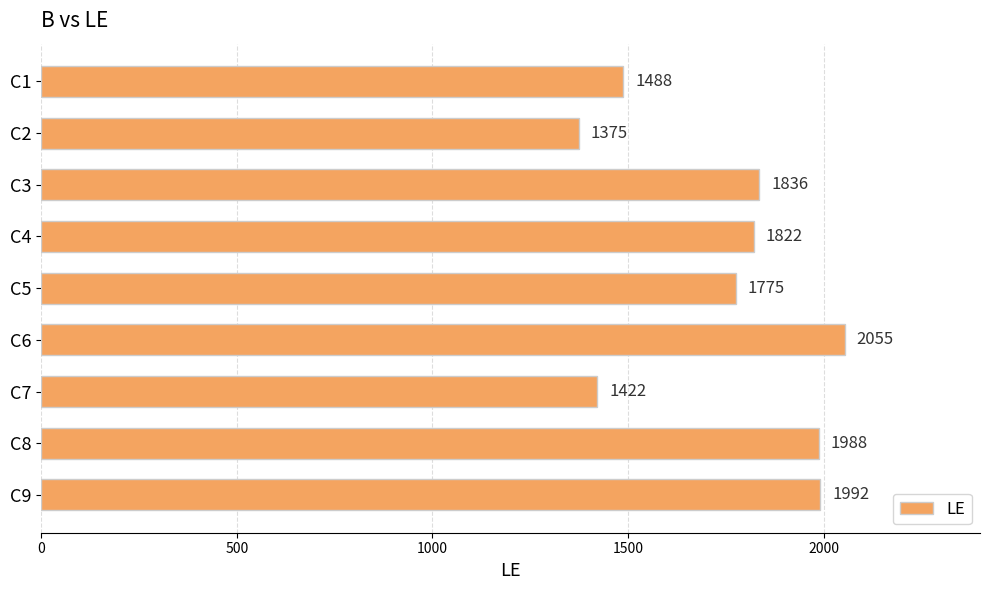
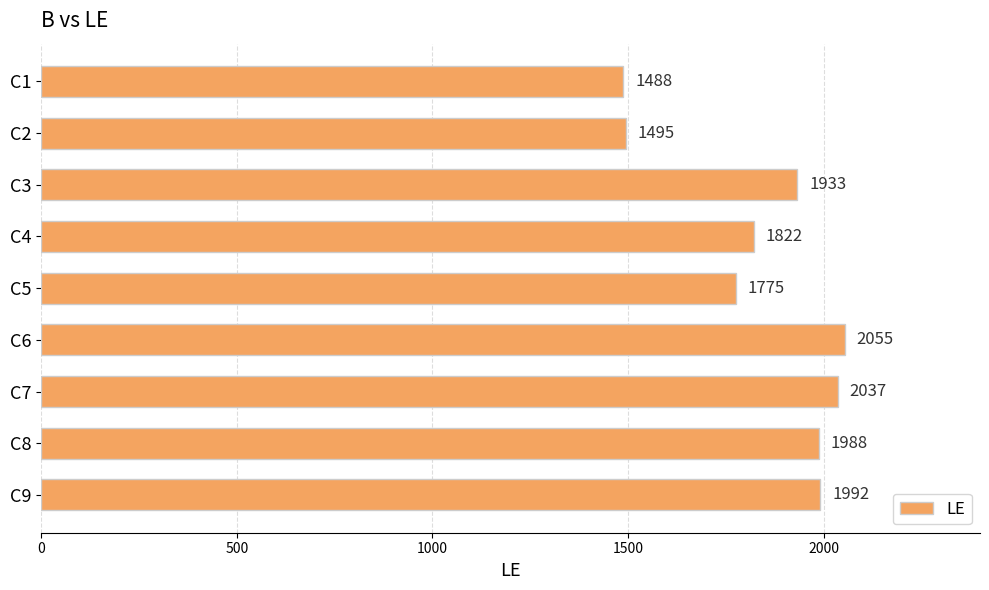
  {
    "C1": 1488,
-   "C2": 1375,
-   "C3": 1836,
+   "C2": 1495,
+   "C3": 1933,
    "C4": 1822,
    "C5": 1775,
    "C6": 2055,
-   "C7": 1422,
+   "C7": 2037,
    "C8": 1988,
    "C9": 1992
  }
